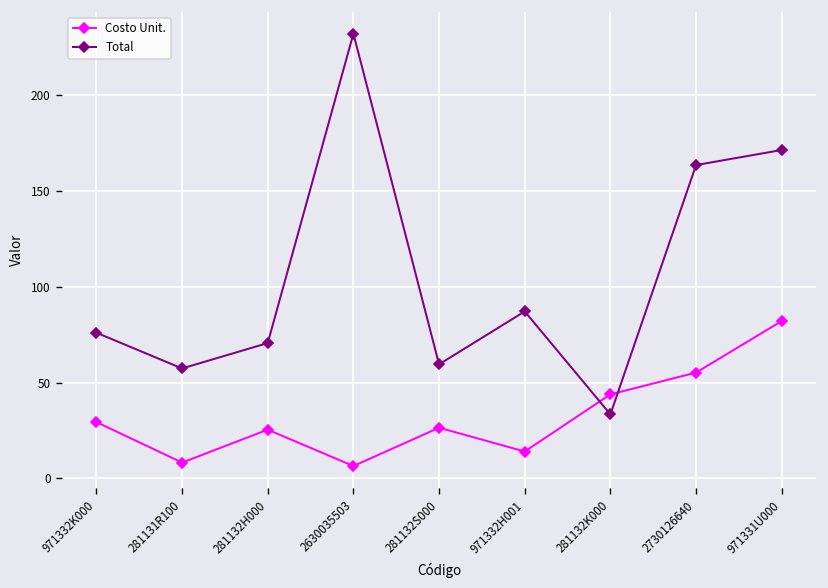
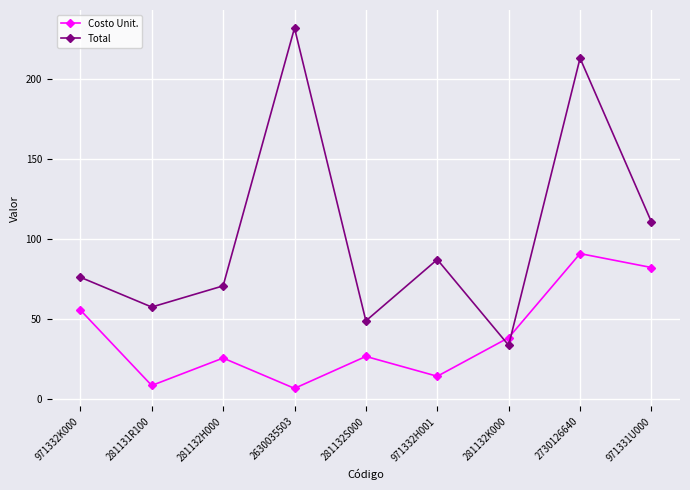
  {
    "Costo Unit.": {
-     "971332K000": 29,
+     "971332K000": 56,
      "281131R100": 8,
      "281132H000": 25,
      "2630035503": 6,
      "281132S000": 26,
      "971332H001": 14,
-     "281132K000": 44,
-     "2730126640": 55,
+     "281132K000": 38,
+     "2730126640": 91,
      "971331U000": 82
    },
    "Total": {
      "971332K000": 76,
      "281131R100": 57,
      "281132H000": 71,
      "2630035503": 232,
-     "281132S000": 60,
+     "281132S000": 49,
      "971332H001": 87,
      "281132K000": 33,
-     "2730126640": 163,
-     "971331U000": 171
+     "2730126640": 213,
+     "971331U000": 111
    }
  }
